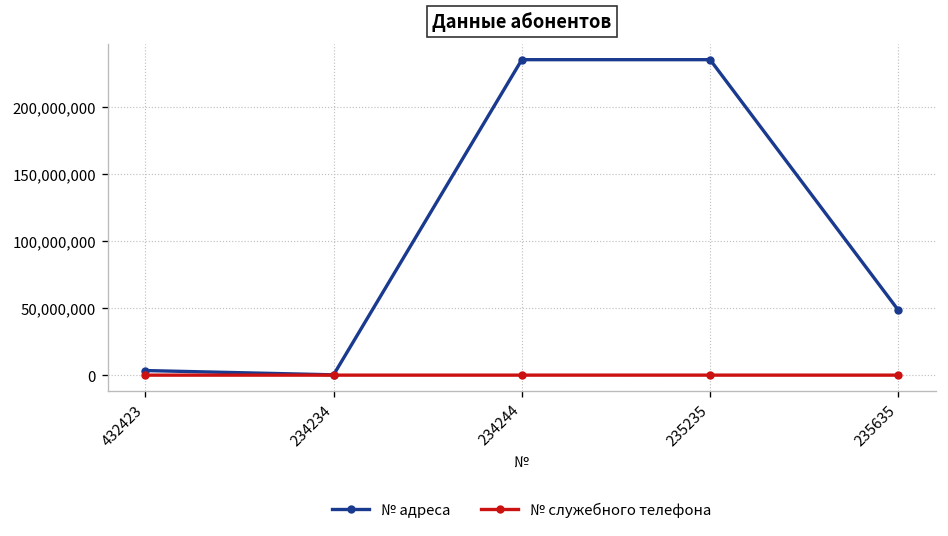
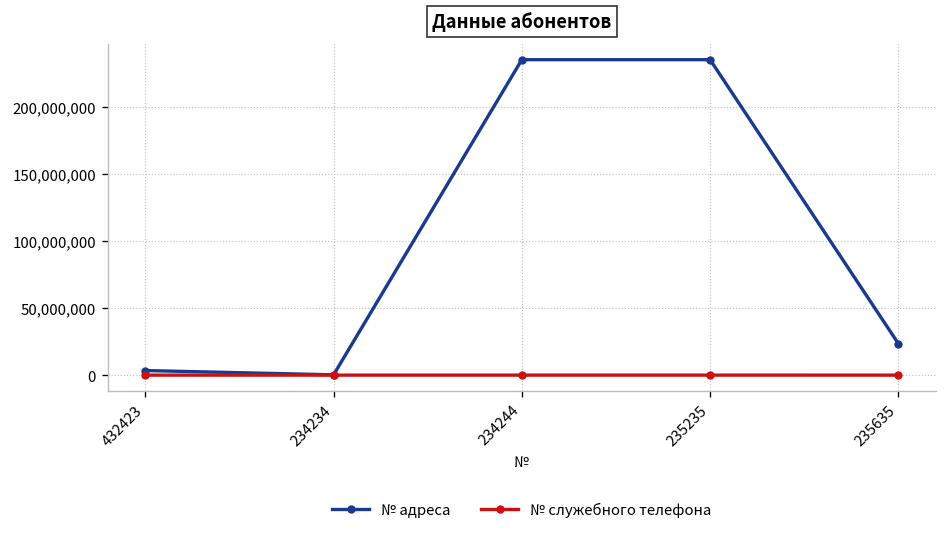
  {
    "№ адреса": {
      "432423": "3,000,000",
      "234244": "235,000,000",
      "235235": "235,000,000",
-     "235635": "48,000,000"
+     "235635": "24,000,000"
    },
    "№ служебного телефона": {
      "432423": "0",
      "234244": "0",
      "235235": "0",
      "235635": "0"
    }
  }
